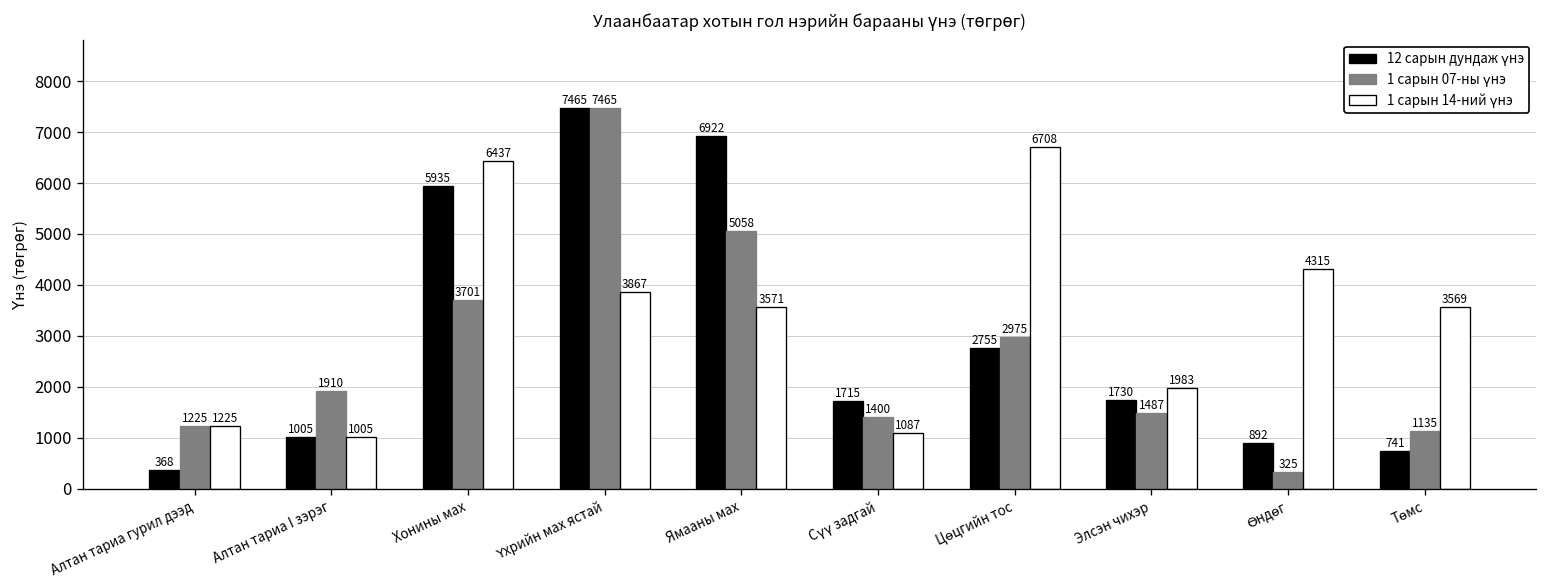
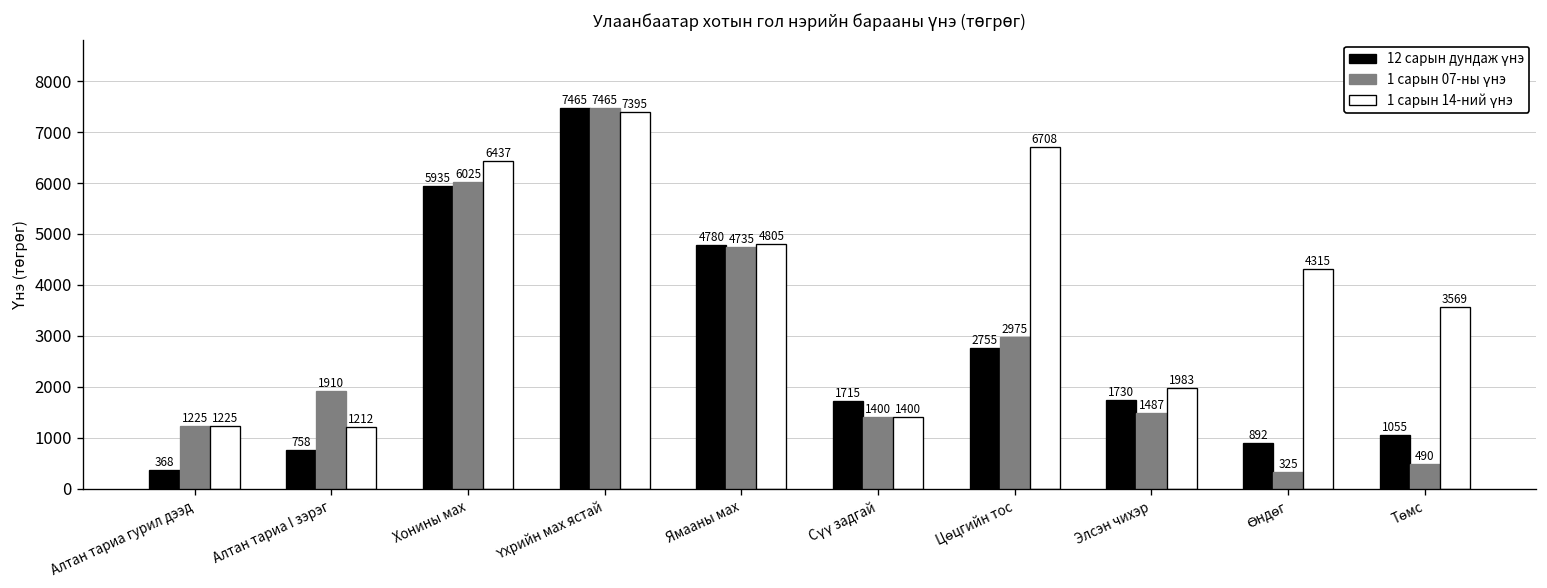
  {
    "12 сарын дундаж үнэ": {
      "Алтан тариа гурил дээд": 368,
-     "Алтан тариа I зэрэг": 1005,
+     "Алтан тариа I зэрэг": 758,
      "Хонины мах": 5935,
      "Үхрийн мах ястай": 7465,
-     "Ямааны мах": 6922,
+     "Ямааны мах": 4780,
      "Сүү задгай": 1715,
      "Цөцгийн тос": 2755,
      "Элсэн чихэр": 1730,
      "Өндөг": 892,
-     "Төмс": 741
+     "Төмс": 1055
    },
    "1 сарын 07-ны үнэ": {
      "Алтан тариа гурил дээд": 1225,
      "Алтан тариа I зэрэг": 1910,
-     "Хонины мах": 3701,
+     "Хонины мах": 6025,
      "Үхрийн мах ястай": 7465,
-     "Ямааны мах": 5058,
+     "Ямааны мах": 4735,
      "Сүү задгай": 1400,
      "Цөцгийн тос": 2975,
      "Элсэн чихэр": 1487,
      "Өндөг": 325,
-     "Төмс": 1135
+     "Төмс": 490
    },
    "1 сарын 14-ний үнэ": {
      "Алтан тариа гурил дээд": 1225,
-     "Алтан тариа I зэрэг": 1005,
+     "Алтан тариа I зэрэг": 1212,
      "Хонины мах": 6437,
-     "Үхрийн мах ястай": 3867,
-     "Ямааны мах": 3571,
-     "Сүү задгай": 1087,
+     "Үхрийн мах ястай": 7395,
+     "Ямааны мах": 4805,
+     "Сүү задгай": 1400,
      "Цөцгийн тос": 6708,
      "Элсэн чихэр": 1983,
      "Өндөг": 4315,
      "Төмс": 3569
    }
  }
